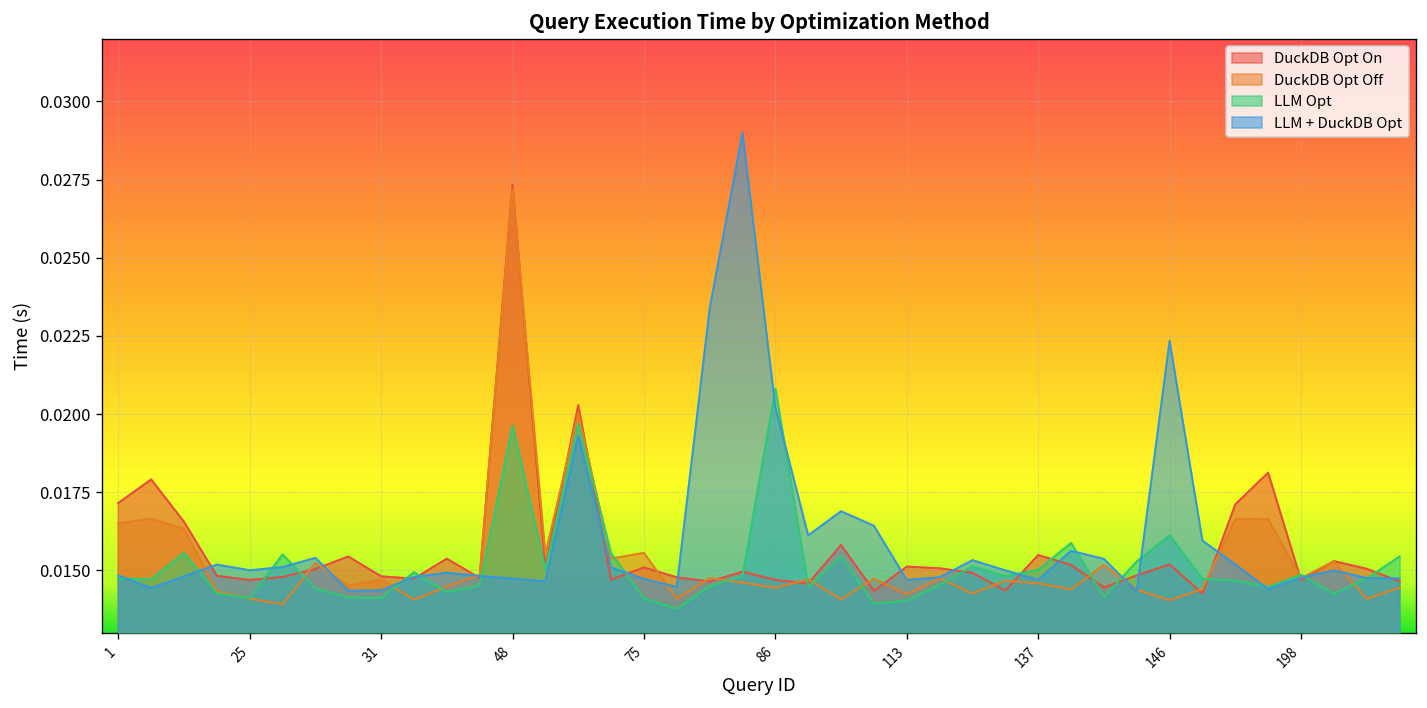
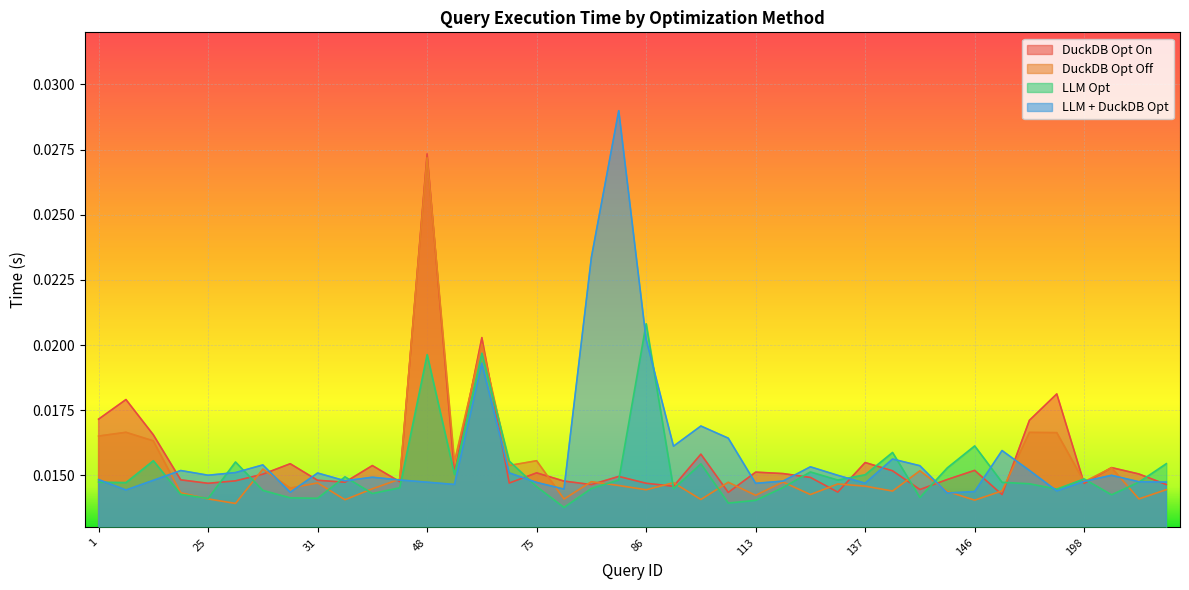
  {
    "LLM Opt": {
      "1": 0.0147,
      "31": 0.0141,
      "48": 0.0196,
-     "75": 0.0141,
+     "75": 0.0146,
      "86": 0.0208,
      "113": 0.0140,
      "137": 0.0150,
      "146": 0.0161
    },
    "LLM + DuckDB Opt": {
      "1": 0.0148,
      "25": 0.0150,
-     "31": 0.0144,
+     "31": 0.0151,
      "48": 0.0147,
      "75": 0.0147,
      "86": 0.0202,
      "113": 0.0147,
      "137": 0.0147,
-     "146": 0.0223
+     "146": 0.0144
    }
  }
